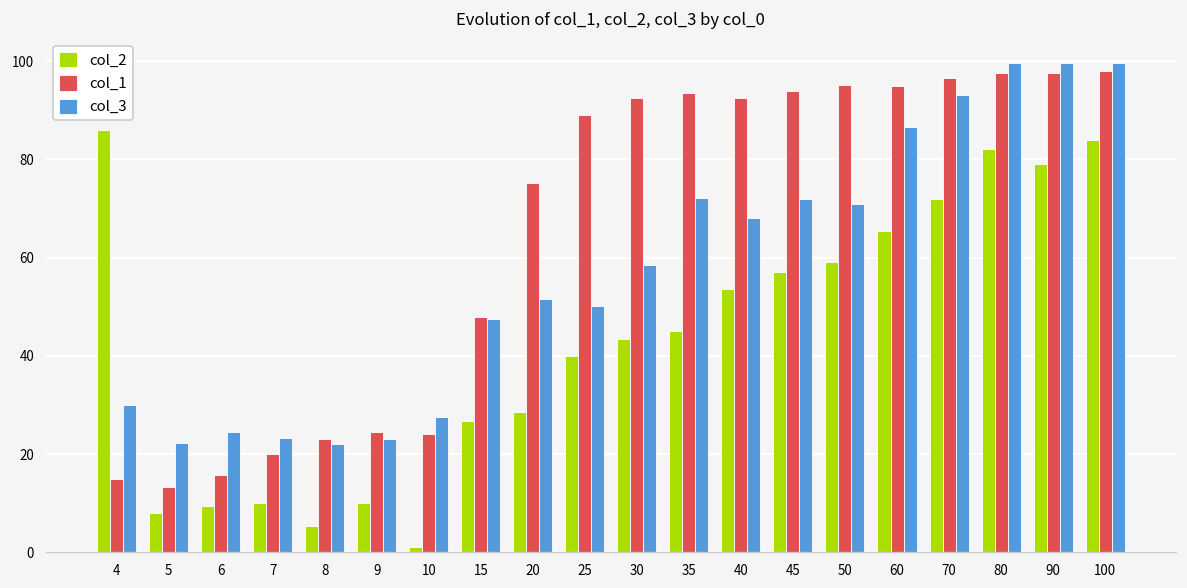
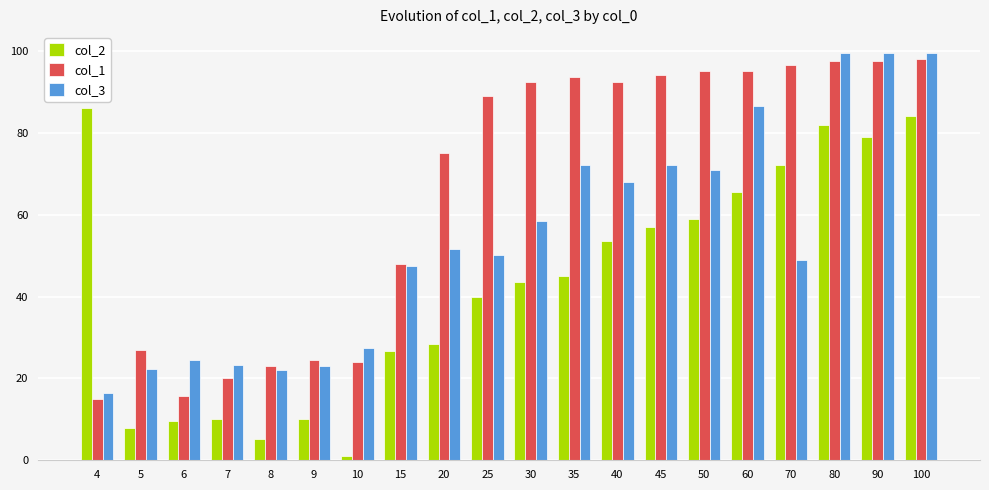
  {
    "col_2": {
      "4": 86,
      "5": 8,
      "6": 10,
      "7": 10,
      "8": 5,
      "9": 10,
      "10": 1,
      "15": 27,
      "20": 29,
      "25": 40,
      "30": 44,
      "35": 45,
      "40": 54,
      "45": 57,
      "50": 59,
      "60": 66,
      "70": 72,
      "80": 82,
      "90": 79,
      "100": 84
    },
    "col_1": {
      "4": 15,
-     "5": 13,
+     "5": 27,
      "6": 16,
      "7": 20,
      "8": 23,
      "9": 25,
      "10": 24,
      "15": 48,
      "20": 75,
      "25": 89,
      "30": 93,
      "35": 94,
      "40": 93,
      "45": 94,
      "50": 95,
      "60": 95,
      "70": 97,
      "80": 98,
      "90": 98,
      "100": 98
    },
    "col_3": {
-     "4": 30,
+     "4": 17,
      "5": 22,
      "6": 25,
      "7": 23,
      "8": 22,
      "9": 23,
      "10": 28,
      "15": 48,
      "20": 52,
      "25": 50,
      "30": 59,
      "35": 72,
      "40": 68,
      "45": 72,
      "50": 71,
      "60": 87,
-     "70": 93,
+     "70": 49,
      "80": 100,
      "90": 100,
      "100": 100
    }
  }
